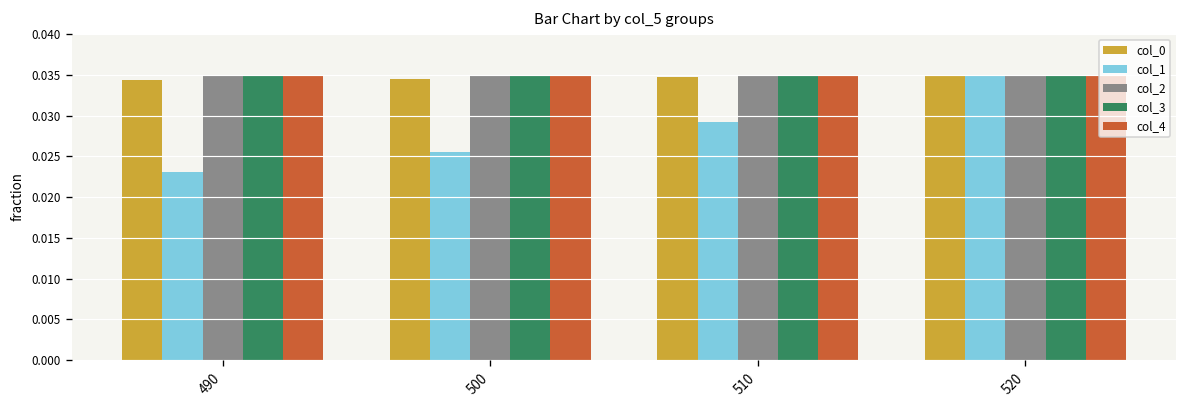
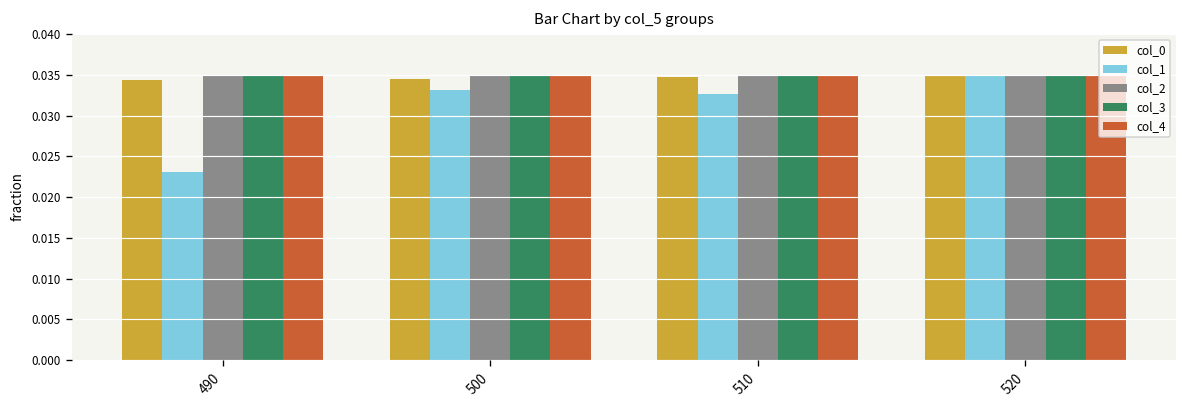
  {
    "col_0": {
      "490": 0.034,
      "500": 0.034,
      "510": 0.035,
      "520": 0.035
    },
    "col_1": {
      "490": 0.023,
-     "500": 0.026,
-     "510": 0.029,
+     "500": 0.033,
+     "510": 0.033,
      "520": 0.035
    },
    "col_2": {
      "490": 0.035,
      "500": 0.035,
      "510": 0.035,
      "520": 0.035
    },
    "col_3": {
      "490": 0.035,
      "500": 0.035,
      "510": 0.035,
      "520": 0.035
    },
    "col_4": {
      "490": 0.035,
      "500": 0.035,
      "510": 0.035
    }
  }
